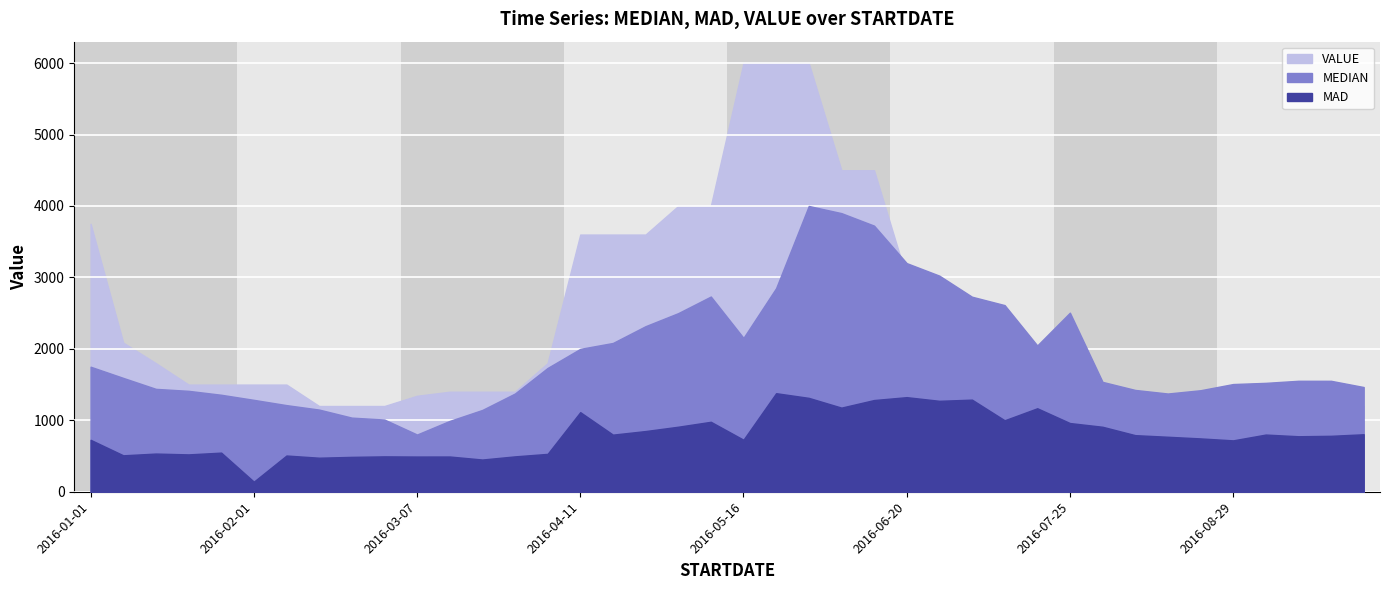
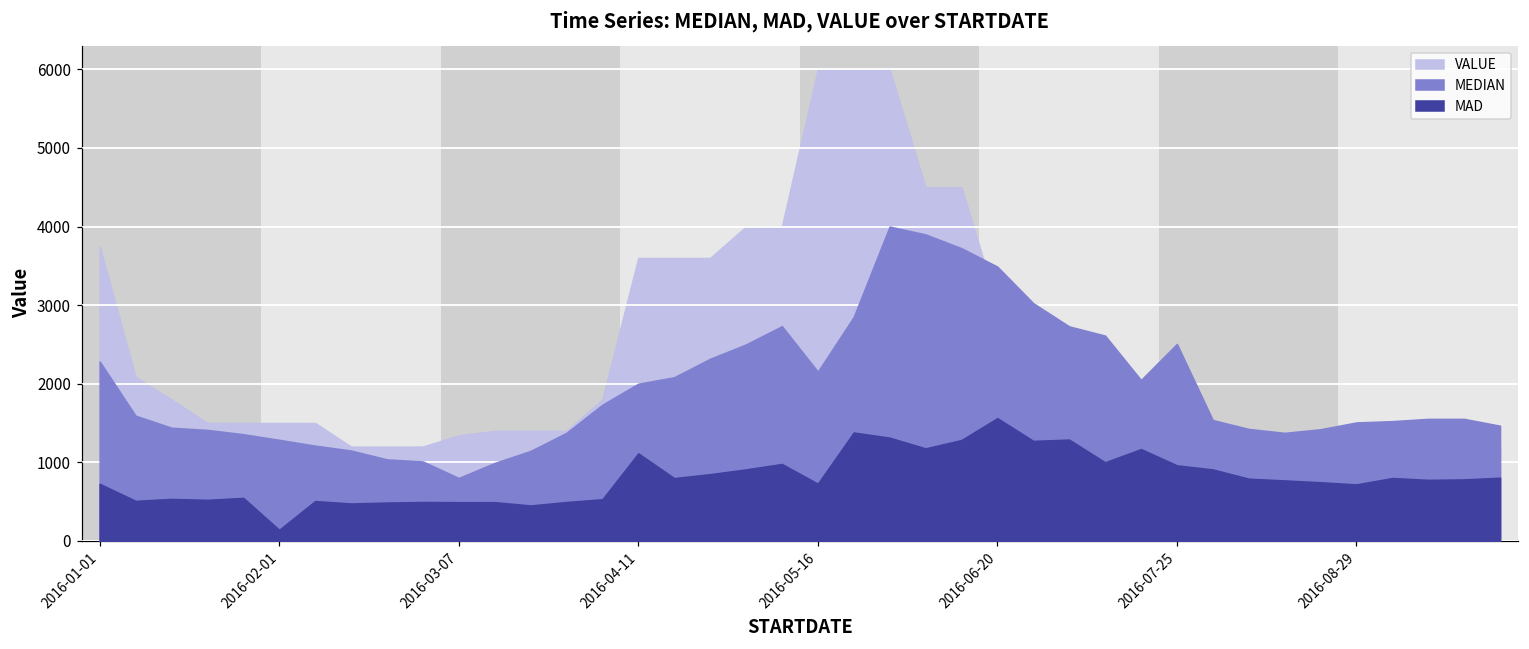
  {
    "VALUE": {
      "2016-01-01": 3800,
      "2016-02-01": 1500,
      "2016-03-07": 1300,
      "2016-04-11": 3600,
      "2016-05-16": 6000
    },
    "MEDIAN": {
-     "2016-01-01": 1800,
+     "2016-01-01": 2300,
      "2016-02-01": 1300,
      "2016-03-07": 800,
      "2016-04-11": 2000,
      "2016-05-16": 2200,
-     "2016-06-20": 3200,
+     "2016-06-20": 3500,
      "2016-07-25": 2500,
      "2016-08-29": 1500
    },
    "MAD": {
      "2016-01-01": 700,
      "2016-02-01": 100,
      "2016-03-07": 500,
      "2016-04-11": 1100,
      "2016-05-16": 700,
-     "2016-06-20": 1300,
+     "2016-06-20": 1600,
      "2016-07-25": 1000,
      "2016-08-29": 700
    }
  }
